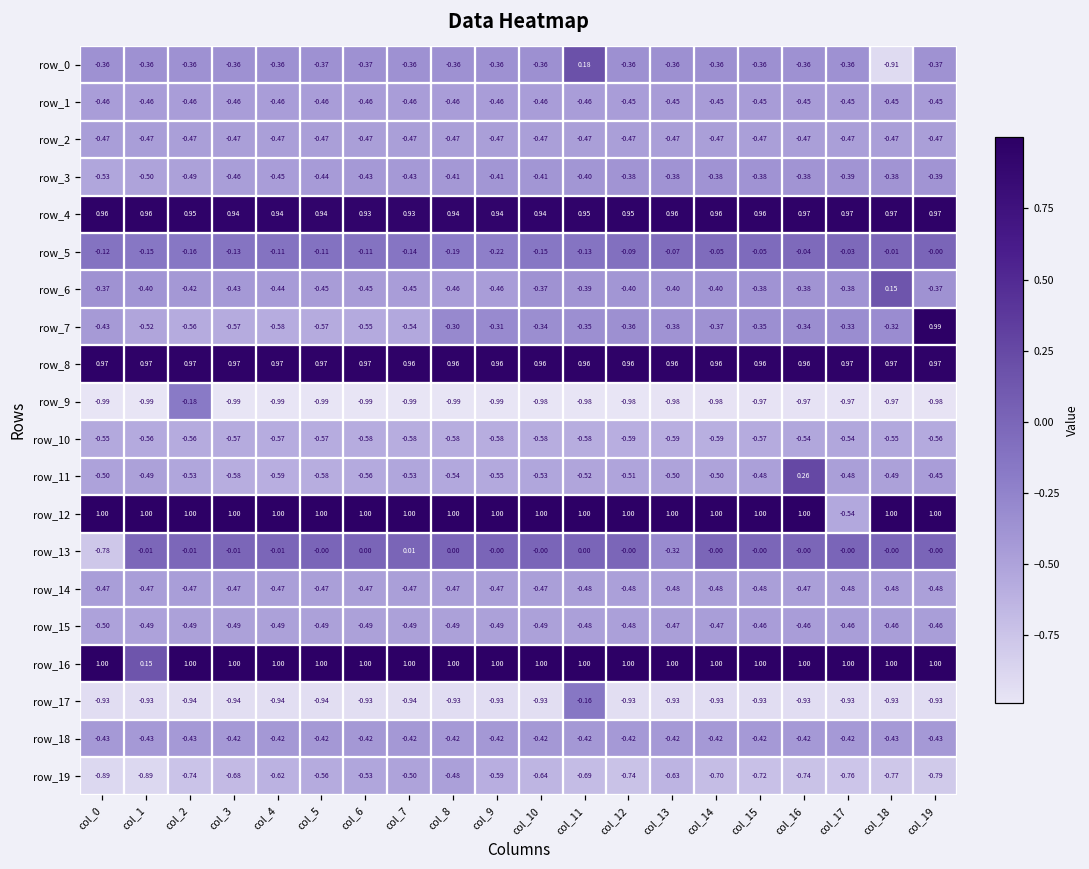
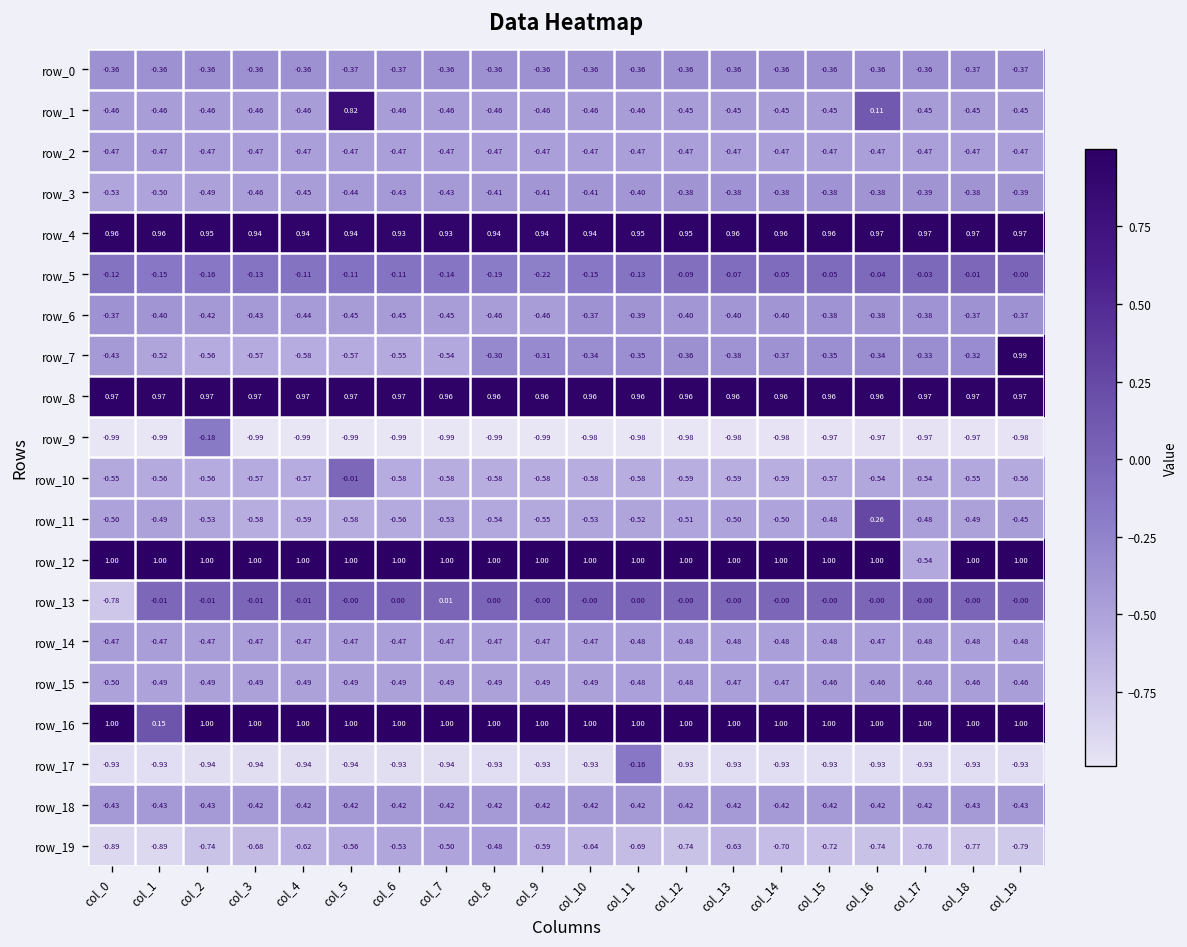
  {
    "row_0": {
      "col_0": -0.36,
      "col_1": -0.36,
      "col_2": -0.36,
      "col_3": -0.36,
      "col_4": -0.36,
      "col_5": -0.37,
      "col_6": -0.37,
      "col_7": -0.36,
      "col_8": -0.36,
      "col_9": -0.36,
      "col_10": -0.36,
-     "col_11": 0.18,
+     "col_11": -0.36,
      "col_12": -0.36,
      "col_13": -0.36,
      "col_14": -0.36,
      "col_15": -0.36,
      "col_16": -0.36,
      "col_17": -0.36,
-     "col_18": -0.91,
+     "col_18": -0.37,
      "col_19": -0.37
    },
    "row_1": {
      "col_0": -0.46,
      "col_1": -0.46,
      "col_2": -0.46,
      "col_3": -0.46,
      "col_4": -0.46,
-     "col_5": -0.46,
+     "col_5": 0.82,
      "col_6": -0.46,
      "col_7": -0.46,
      "col_8": -0.46,
      "col_9": -0.46,
      "col_10": -0.46,
      "col_11": -0.46,
      "col_12": -0.45,
      "col_13": -0.45,
      "col_14": -0.45,
      "col_15": -0.45,
-     "col_16": -0.45,
+     "col_16": 0.11,
      "col_17": -0.45,
      "col_18": -0.45,
      "col_19": -0.45
    },
    "row_6": {
      "col_0": -0.37,
      "col_1": -0.40,
      "col_2": -0.42,
      "col_3": -0.43,
      "col_4": -0.44,
      "col_5": -0.45,
      "col_6": -0.45,
      "col_7": -0.45,
      "col_8": -0.46,
      "col_9": -0.46,
      "col_10": -0.37,
      "col_11": -0.39,
      "col_12": -0.40,
      "col_13": -0.40,
      "col_14": -0.40,
      "col_15": -0.38,
      "col_16": -0.38,
      "col_17": -0.38,
-     "col_18": 0.15,
+     "col_18": -0.37,
      "col_19": -0.37
    },
    "row_10": {
      "col_0": -0.55,
      "col_1": -0.56,
      "col_2": -0.56,
      "col_3": -0.57,
      "col_4": -0.57,
-     "col_5": -0.57,
+     "col_5": -0.01,
      "col_6": -0.58,
      "col_7": -0.58,
      "col_8": -0.58,
      "col_9": -0.58,
      "col_10": -0.58,
      "col_11": -0.58,
      "col_12": -0.59,
      "col_13": -0.59,
      "col_14": -0.59,
      "col_15": -0.57,
      "col_16": -0.54,
      "col_17": -0.54,
      "col_18": -0.55,
      "col_19": -0.56
    },
    "row_13": {
      "col_0": -0.78,
      "col_1": -0.01,
      "col_2": -0.01,
      "col_3": -0.01,
      "col_4": -0.01,
      "col_5": -0.00,
      "col_6": 0.00,
      "col_7": 0.01,
      "col_8": 0.00,
      "col_9": -0.00,
      "col_10": -0.00,
      "col_11": 0.00,
      "col_12": -0.00,
-     "col_13": -0.32,
+     "col_13": -0.00,
      "col_14": -0.00,
      "col_15": -0.00,
      "col_16": -0.00,
      "col_17": -0.00,
      "col_18": -0.00,
      "col_19": -0.00
    }
  }
